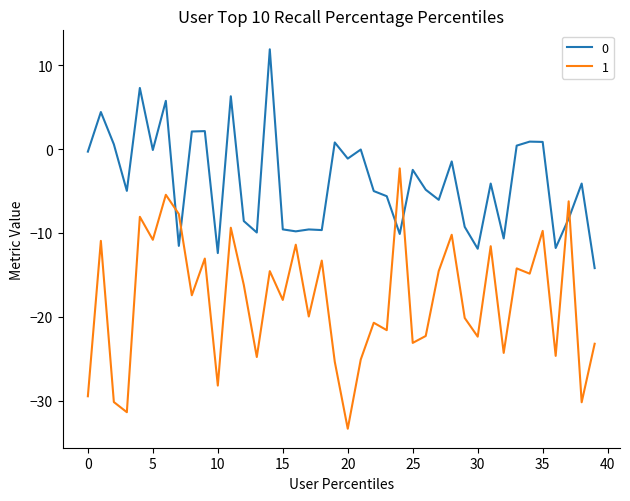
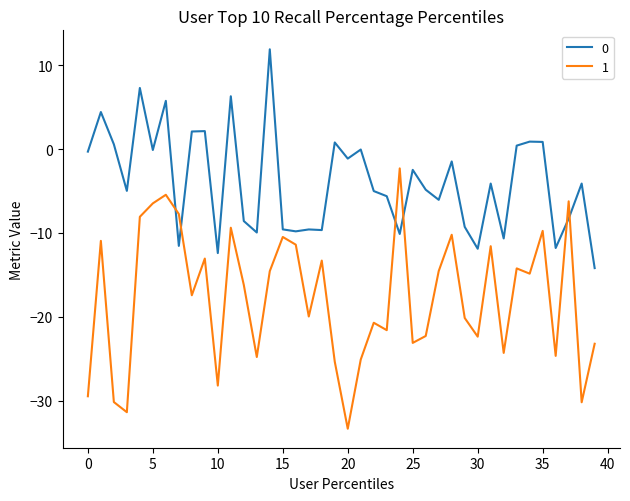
  {
    "0": {
      "0": 0,
      "5": 0,
      "10": -12,
      "15": -10,
      "20": -1,
      "25": -2,
      "30": -12,
      "35": 1
    },
    "1": {
      "0": -29,
-     "5": -11,
+     "5": -6,
      "10": -28,
-     "15": -18,
+     "15": -10,
      "20": -33,
      "25": -23,
      "30": -22,
      "35": -10
    }
  }
